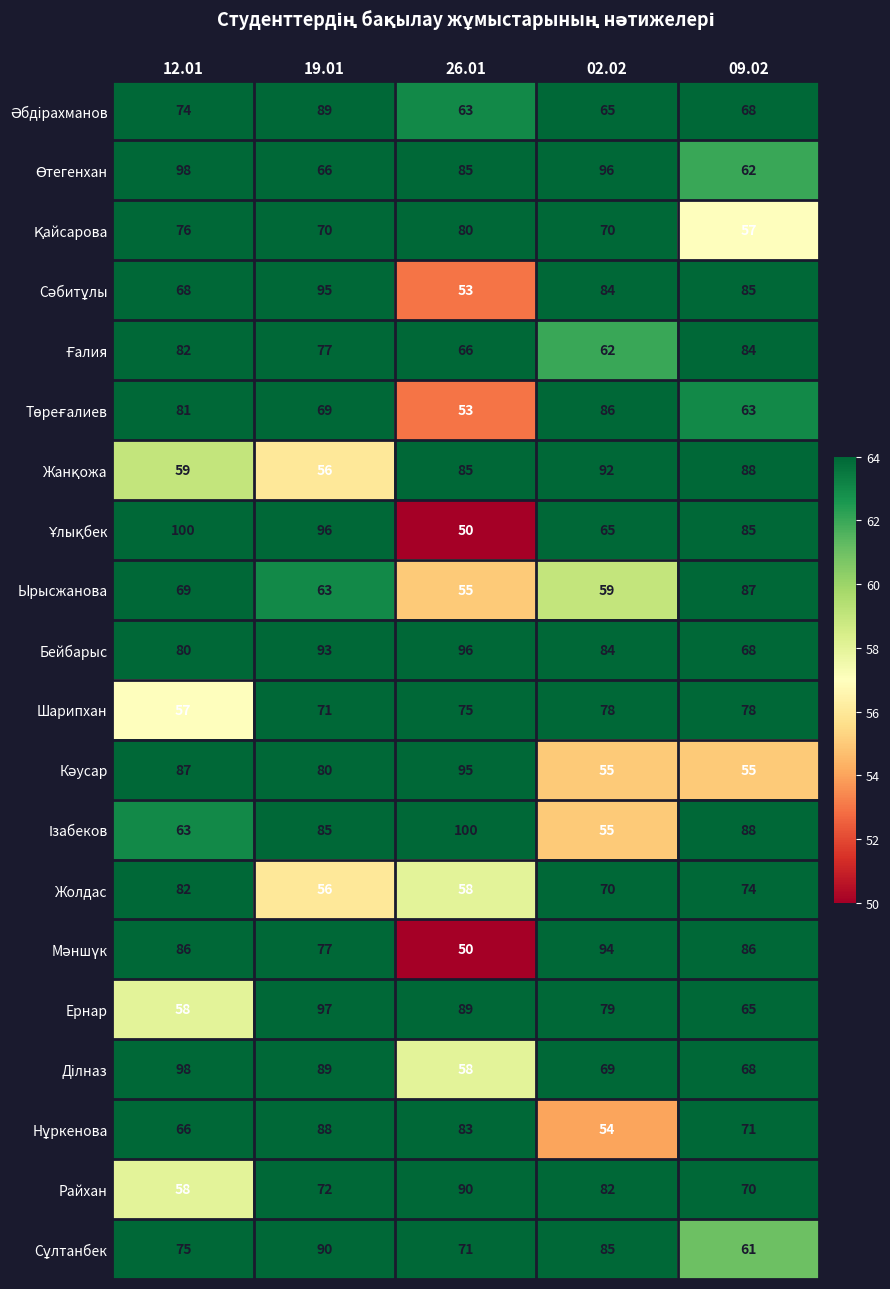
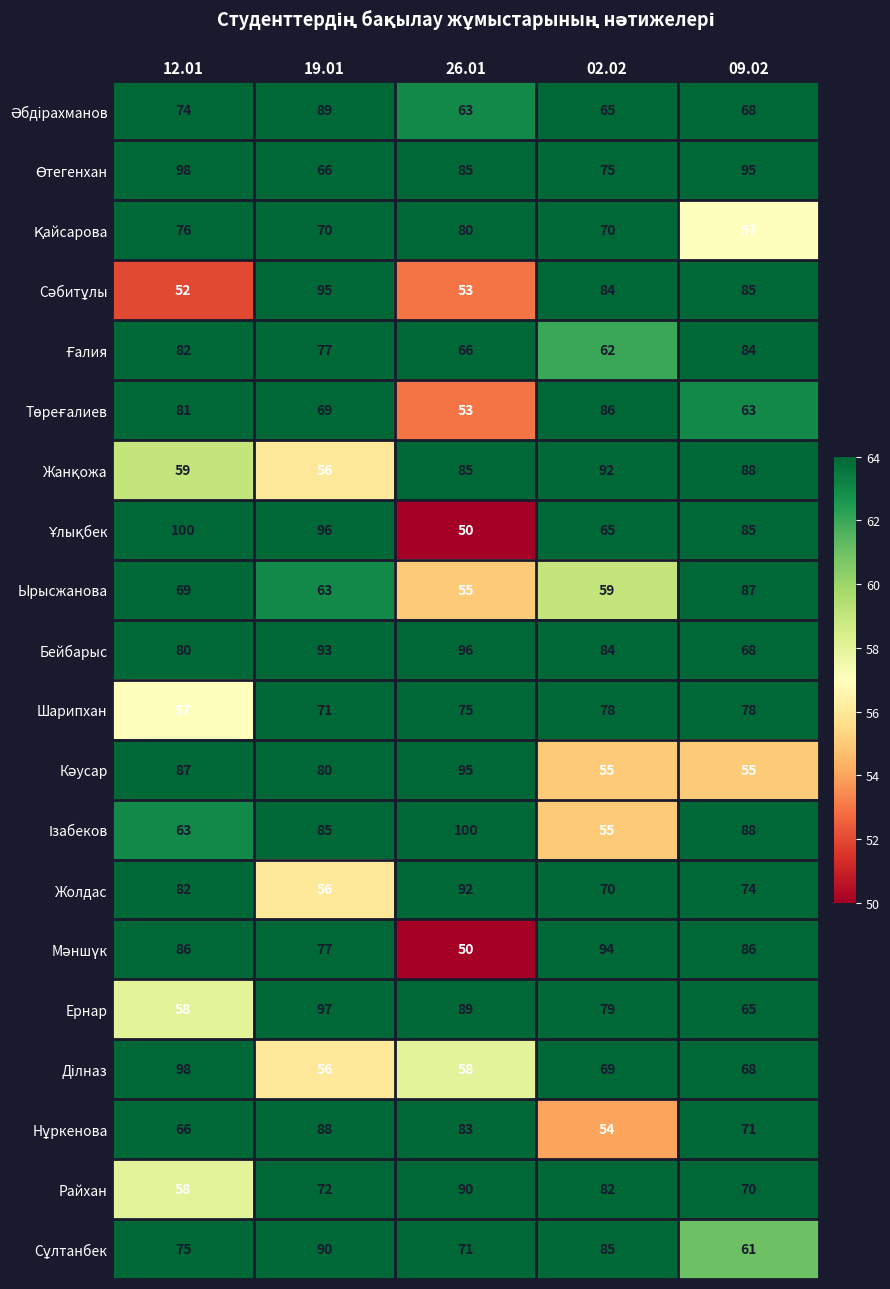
  {
    "Әбдірахманов": {
      "12.01": 74,
      "19.01": 89,
      "26.01": 63,
      "02.02": 65,
      "09.02": 68
    },
    "Өтегенхан": {
      "12.01": 98,
      "19.01": 66,
      "26.01": 85,
-     "02.02": 96,
-     "09.02": 62
+     "02.02": 75,
+     "09.02": 95
    },
    "Қайсарова": {
      "12.01": 76,
      "19.01": 70,
      "26.01": 80,
      "02.02": 70,
      "09.02": 57
    },
    "Сәбитұлы": {
-     "12.01": 68,
+     "12.01": 52,
      "19.01": 95,
      "26.01": 53,
      "02.02": 84,
      "09.02": 85
    },
    "Ғалия": {
      "12.01": 82,
      "19.01": 77,
      "26.01": 66,
      "02.02": 62,
      "09.02": 84
    },
    "Төреғалиев": {
      "12.01": 81,
      "19.01": 69,
      "26.01": 53,
      "02.02": 86,
      "09.02": 63
    },
    "Жанқожа": {
      "12.01": 59,
      "19.01": 56,
      "26.01": 85,
      "02.02": 92,
      "09.02": 88
    },
    "Ұлықбек": {
      "12.01": 100,
      "19.01": 96,
      "26.01": 50,
      "02.02": 65,
      "09.02": 85
    },
    "Ырысжанова": {
      "12.01": 69,
      "19.01": 63,
      "26.01": 55,
      "02.02": 59,
      "09.02": 87
    },
    "Бейбарыс": {
      "12.01": 80,
      "19.01": 93,
      "26.01": 96,
      "02.02": 84,
      "09.02": 68
    },
    "Шарипхан": {
      "12.01": 57,
      "19.01": 71,
      "26.01": 75,
      "02.02": 78,
      "09.02": 78
    },
    "Кәусар": {
      "12.01": 87,
      "19.01": 80,
      "26.01": 95,
      "02.02": 55,
      "09.02": 55
    },
    "Ізабеков": {
      "12.01": 63,
      "19.01": 85,
      "26.01": 100,
      "02.02": 55,
      "09.02": 88
    },
    "Жолдас": {
      "12.01": 82,
      "19.01": 56,
-     "26.01": 58,
+     "26.01": 92,
      "02.02": 70,
      "09.02": 74
    },
    "Мәншүк": {
      "12.01": 86,
      "19.01": 77,
      "26.01": 50,
      "02.02": 94,
      "09.02": 86
    },
    "Ернар": {
      "12.01": 58,
      "19.01": 97,
      "26.01": 89,
      "02.02": 79,
      "09.02": 65
    },
    "Ділназ": {
      "12.01": 98,
-     "19.01": 89,
+     "19.01": 56,
      "26.01": 58,
      "02.02": 69,
      "09.02": 68
    },
    "Нұркенова": {
      "12.01": 66,
      "19.01": 88,
      "26.01": 83,
      "02.02": 54,
      "09.02": 71
    },
    "Райхан": {
      "12.01": 58,
      "19.01": 72,
      "26.01": 90,
      "02.02": 82,
      "09.02": 70
    },
    "Сұлтанбек": {
      "12.01": 75,
      "19.01": 90,
      "26.01": 71,
      "02.02": 85,
      "09.02": 61
    }
  }
